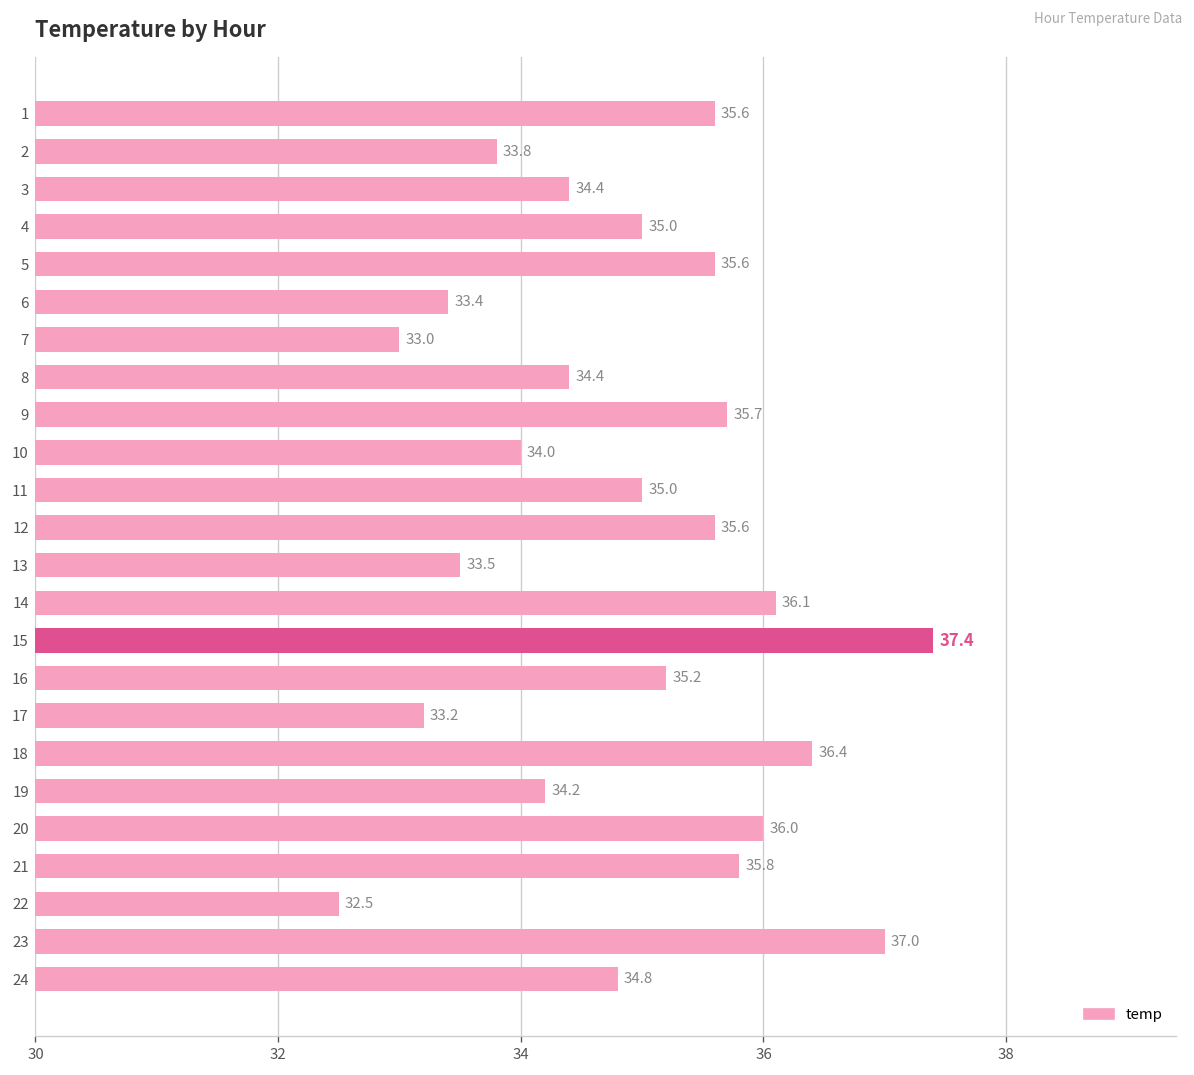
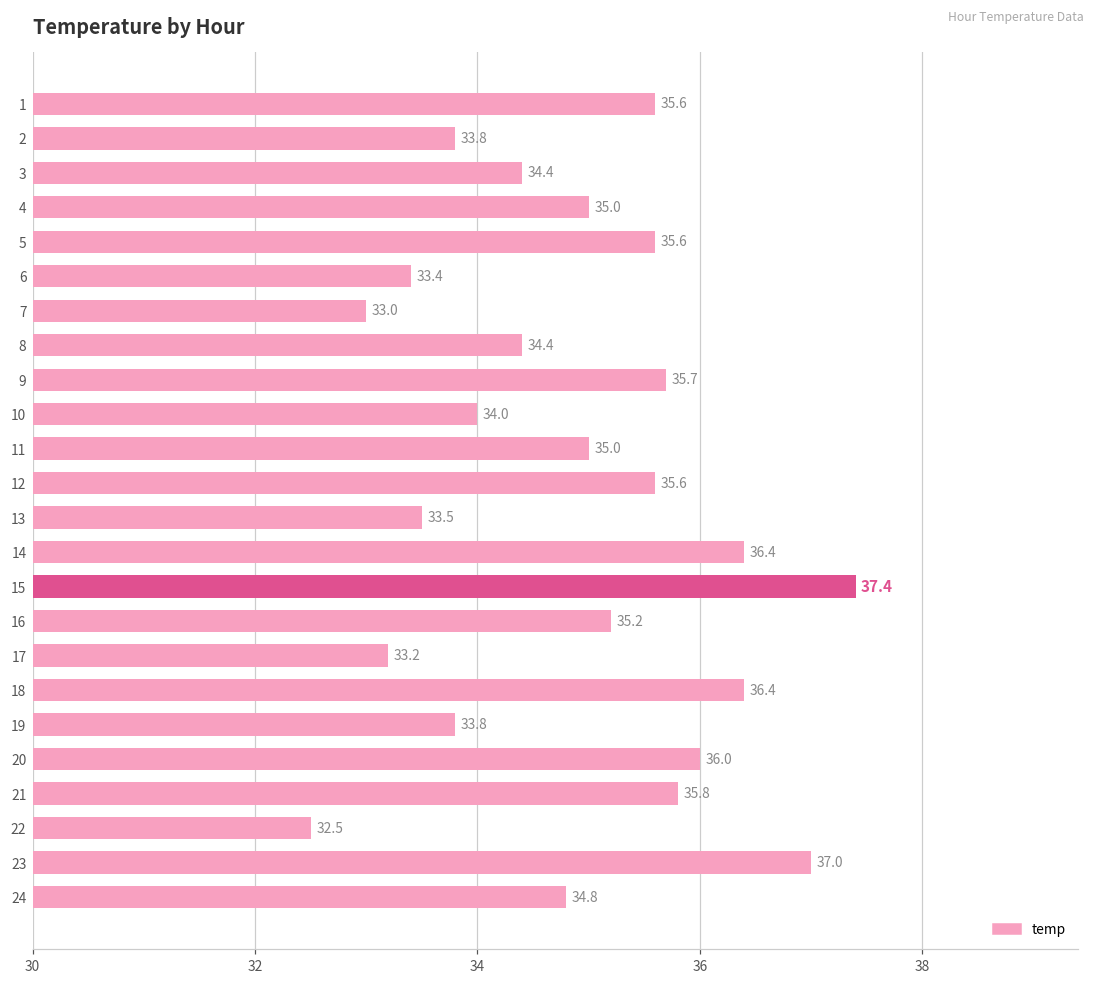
  {
    "1": 35.6,
    "2": 33.8,
    "3": 34.4,
    "4": 35.0,
    "5": 35.6,
    "6": 33.4,
    "7": 33.0,
    "8": 34.4,
    "9": 35.7,
    "10": 34.0,
    "11": 35.0,
    "12": 35.6,
    "13": 33.5,
-   "14": 36.1,
+   "14": 36.4,
    "15": 37.4,
    "16": 35.2,
    "17": 33.2,
    "18": 36.4,
-   "19": 34.2,
+   "19": 33.8,
    "20": 36.0,
    "21": 35.8,
    "22": 32.5,
    "23": 37.0,
    "24": 34.8
  }
